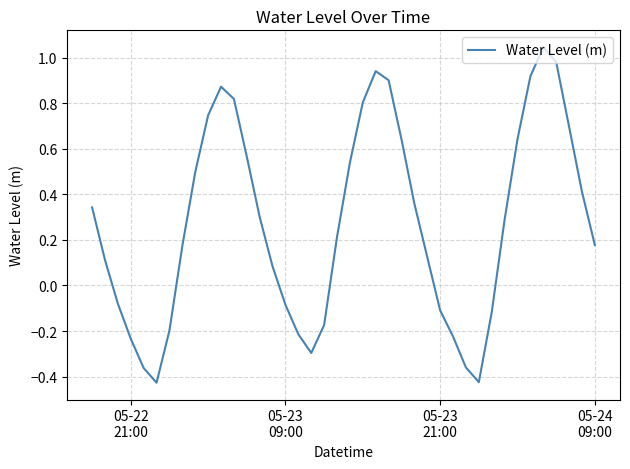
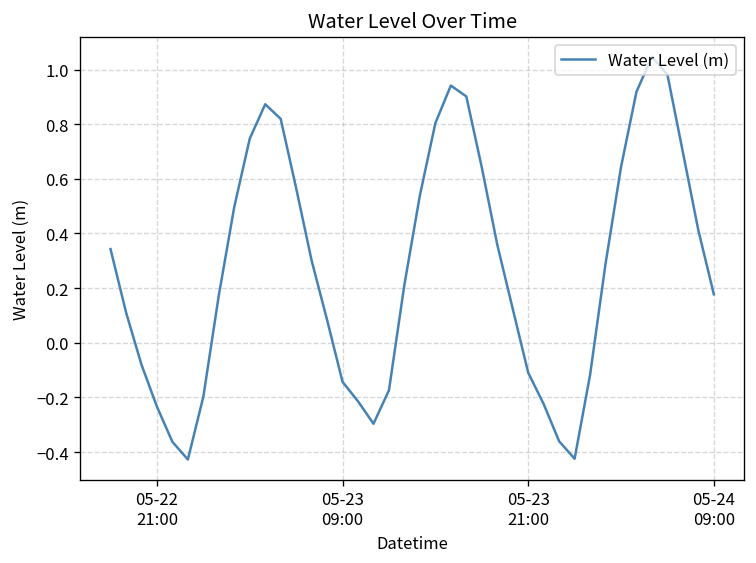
  {
    "05-22 21:00": -0.23,
-   "05-23 09:00": -0.09,
+   "05-23 09:00": -0.14,
    "05-23 21:00": -0.11,
    "05-24 09:00": 0.18
  }
